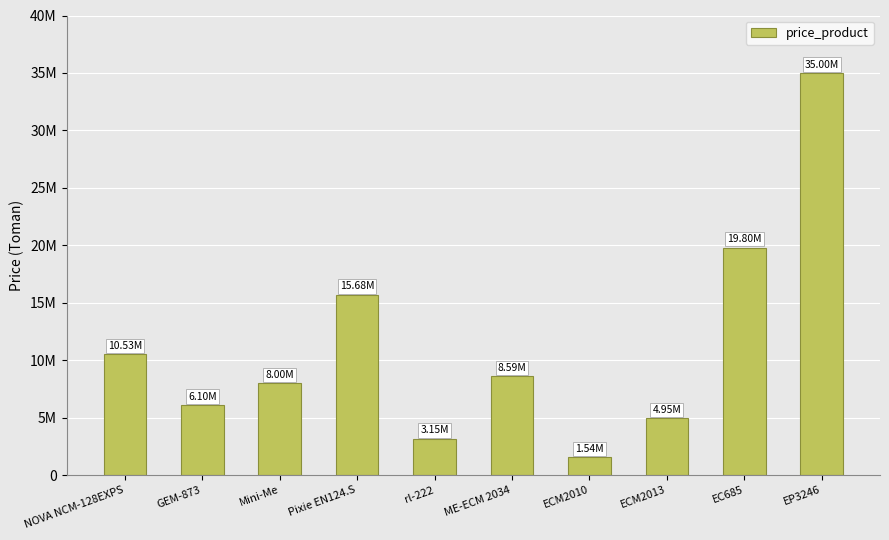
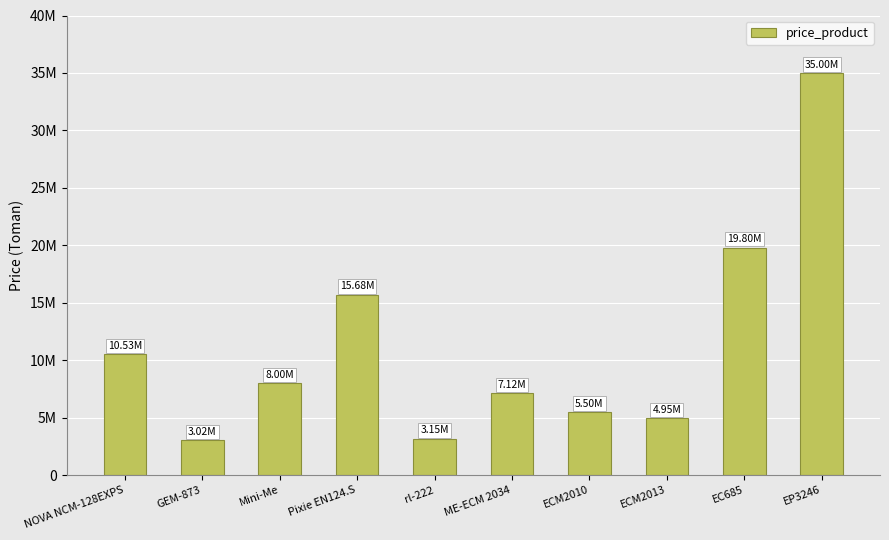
  {
-   "GEM-873": "6.10M",
-   "ME-ECM 2034": "8.59M",
-   "ECM2010": "1.54M"
+   "GEM-873": "3.02M",
+   "ME-ECM 2034": "7.12M",
+   "ECM2010": "5.50M"
  }
